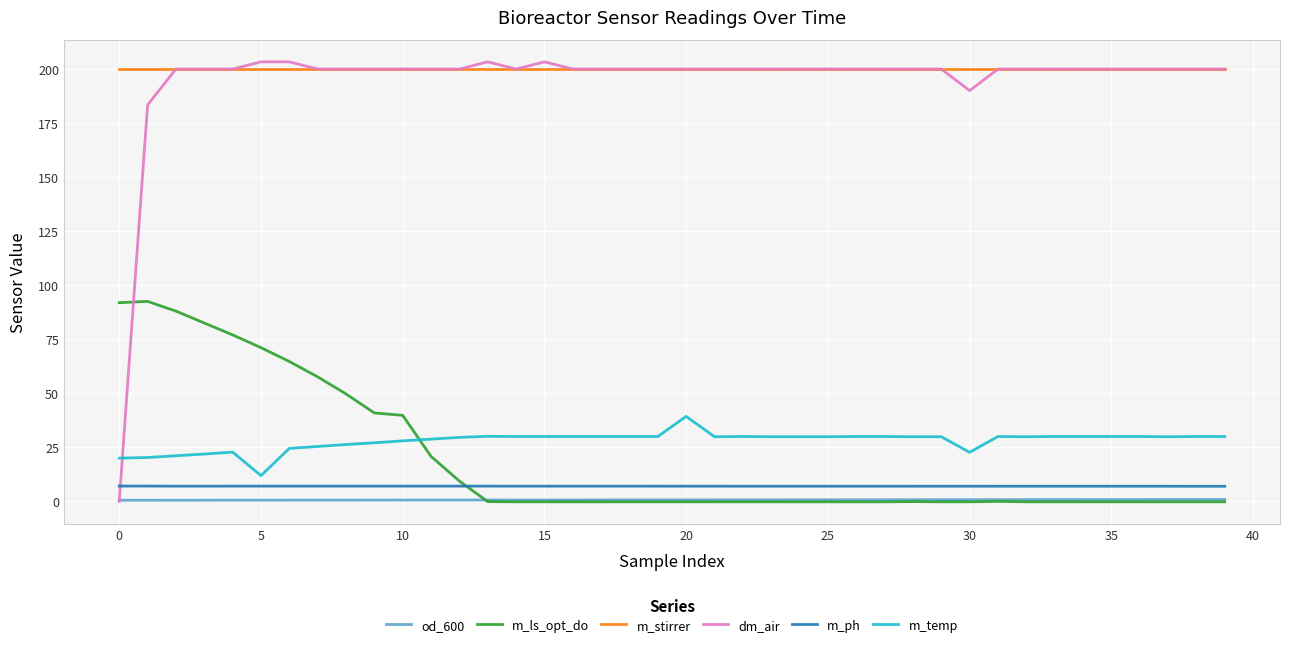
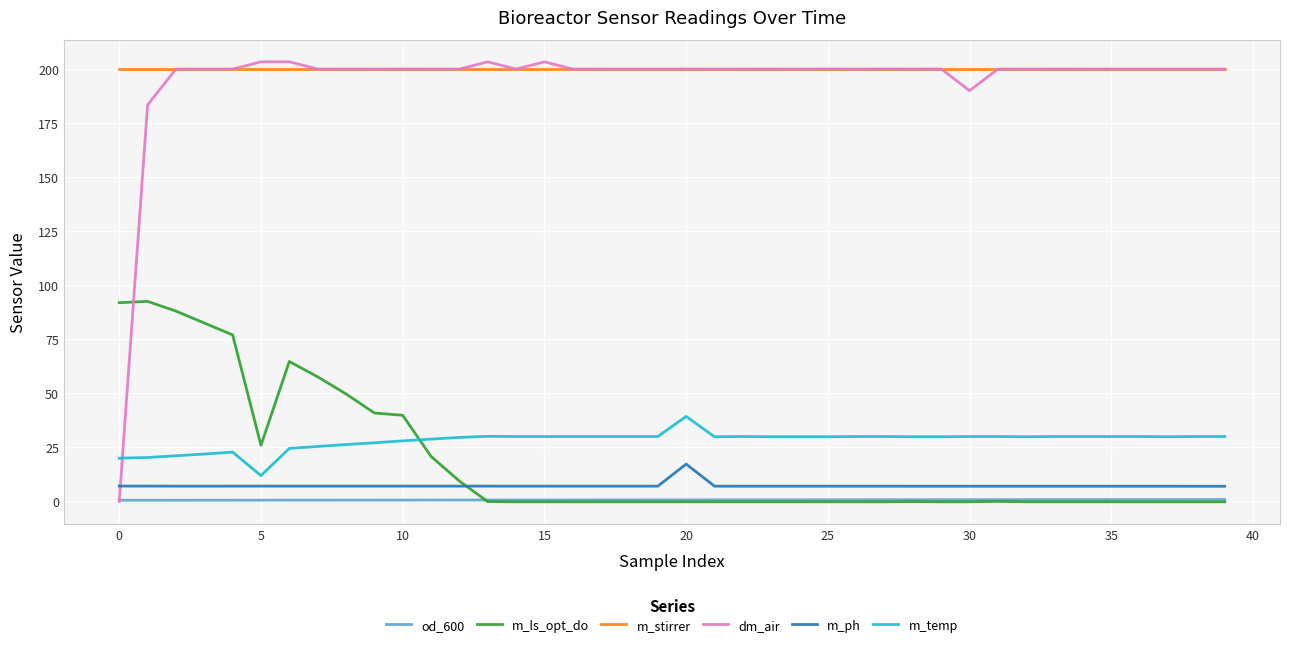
  {
    "od_600": {
      "5": 1,
      "10": 1
    },
    "m_ls_opt_do": {
      "0": 92,
-     "5": 71,
+     "5": 26,
      "10": 40
    },
    "m_stirrer": {
      "0": 200,
      "5": 200,
      "15": 200,
      "30": 200
    },
    "dm_air": {
      "5": 203,
      "15": 203,
      "30": 190
    },
    "m_ph": {
      "0": 7,
      "5": 7,
      "10": 7,
      "15": 7,
-     "20": 7,
+     "20": 17,
      "25": 7,
      "30": 7,
      "35": 7
    },
    "m_temp": {
      "0": 20,
      "5": 12,
      "10": 28,
      "15": 30,
      "20": 39,
      "25": 30,
-     "30": 23,
+     "30": 30,
      "35": 30
    }
  }
